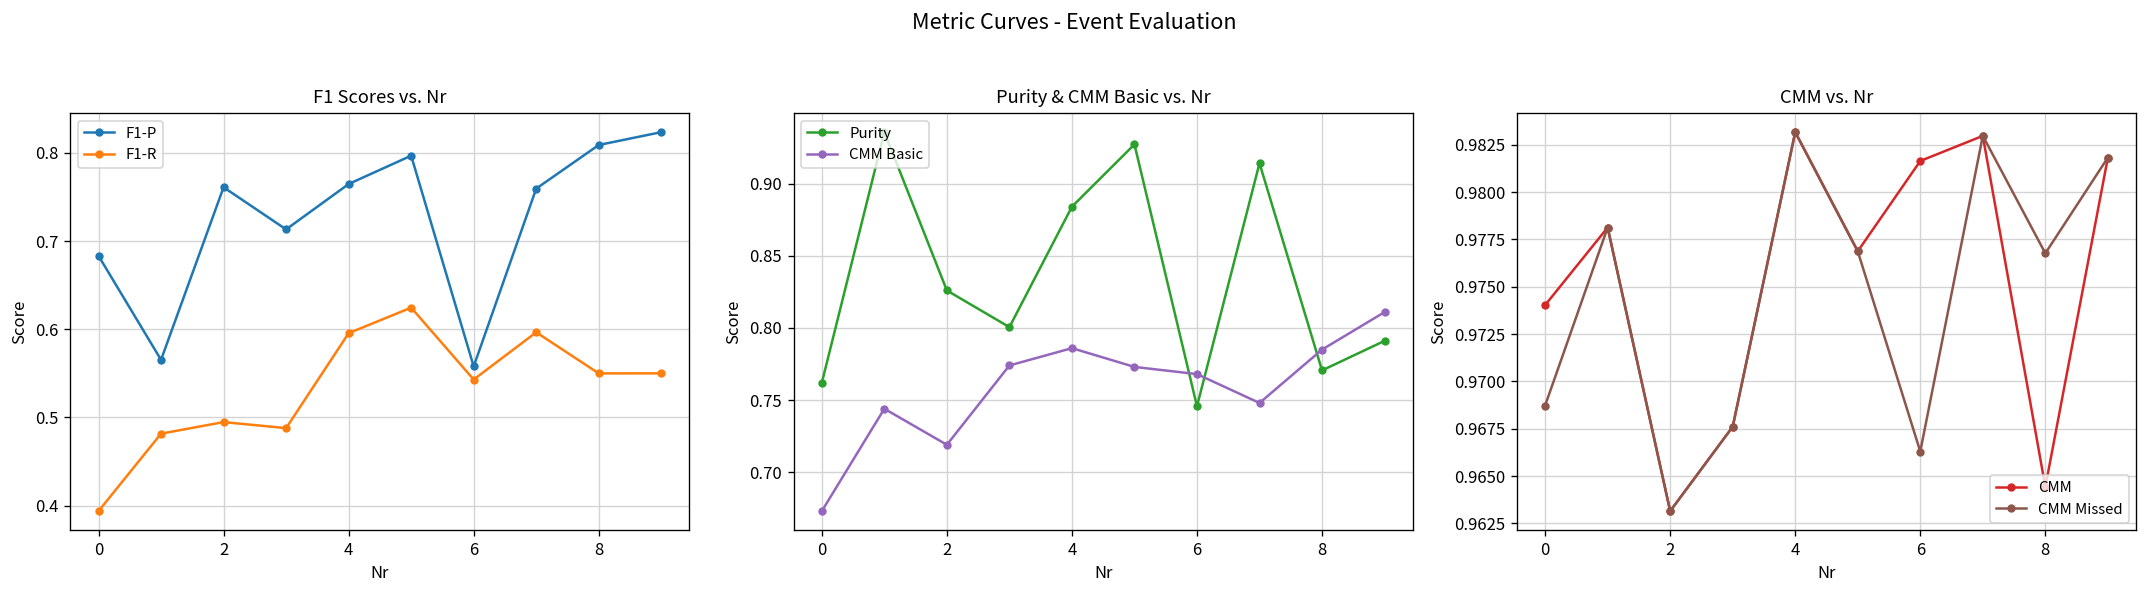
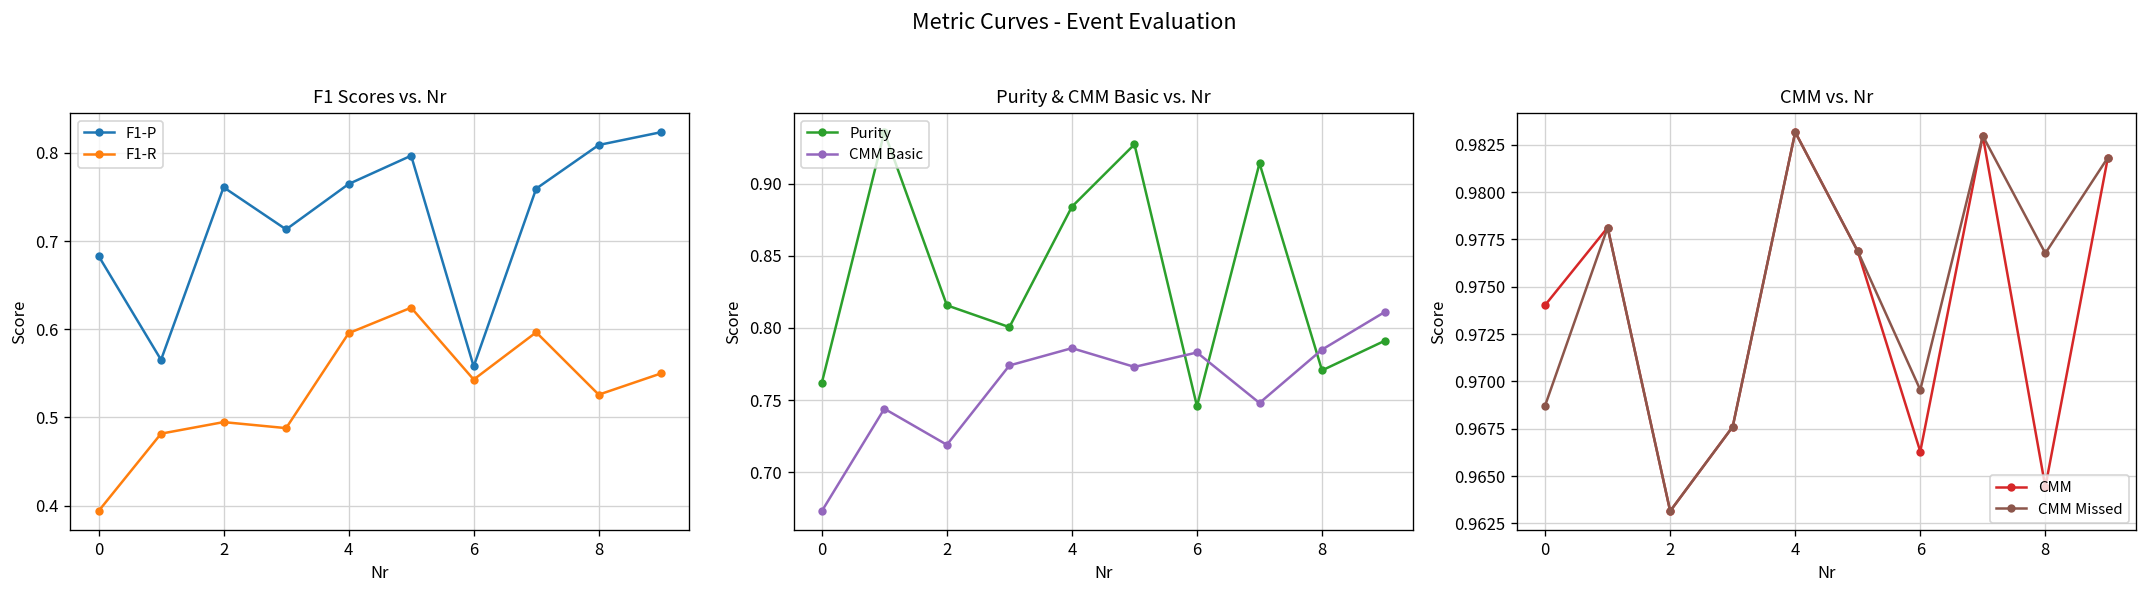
  {
    "F1 Scores vs. Nr": {
      "F1-P": {
        "0": 0.68,
        "2": 0.76,
        "4": 0.76,
        "6": 0.56,
        "8": 0.81
      },
      "F1-R": {
        "0": 0.39,
        "2": 0.49,
        "4": 0.60,
        "6": 0.54,
-       "8": 0.55
+       "8": 0.53
      }
    },
    "Purity & CMM Basic vs. Nr": {
      "Purity": {
        "0": 0.762,
-       "2": 0.826,
+       "2": 0.816,
        "4": 0.884,
        "6": 0.746,
        "8": 0.771
      },
      "CMM Basic": {
        "0": 0.673,
        "2": 0.719,
        "4": 0.786,
-       "6": 0.768,
+       "6": 0.783,
        "8": 0.785
      }
    },
    "CMM vs. Nr": {
      "CMM": {
        "0": 0.9740,
-       "6": 0.9816
+       "6": 0.9663
      },
      "CMM Missed": {
        "0": 0.9687,
-       "6": 0.9663,
+       "6": 0.9696,
        "8": 0.9768
      }
    }
  }
